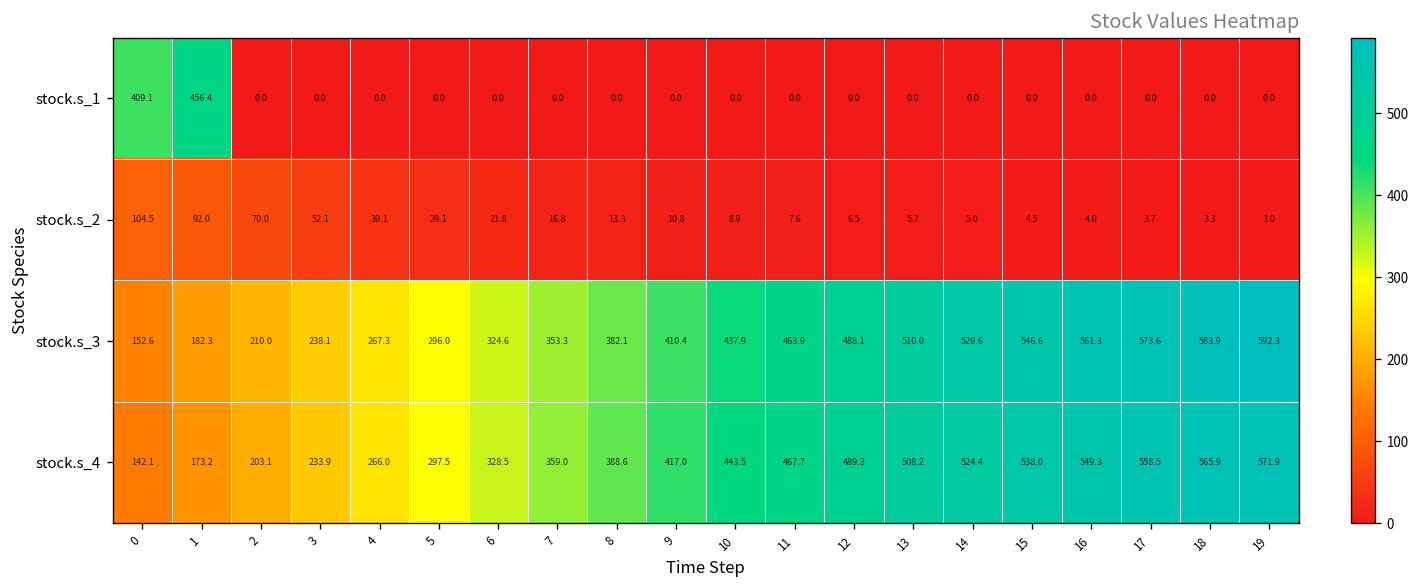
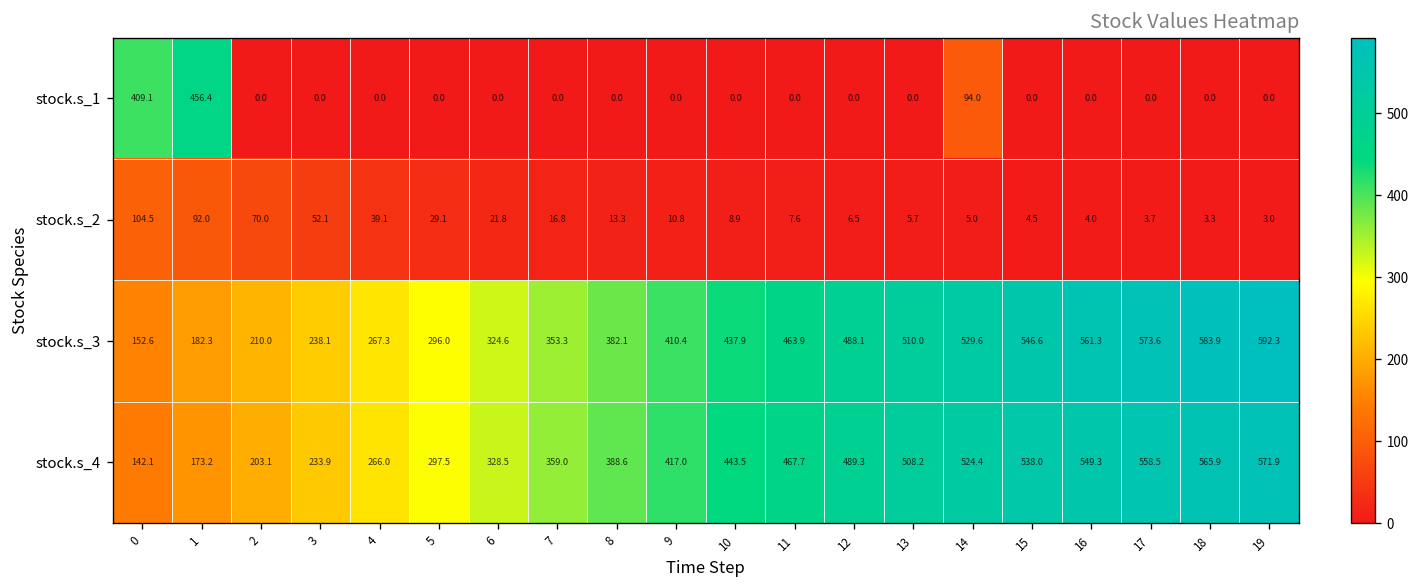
  {
    "stock.s_1": {
      "0": 409.1,
      "1": 456.4,
      "2": 0.0,
      "3": 0.0,
      "4": 0.0,
      "5": 0.0,
      "6": 0.0,
      "7": 0.0,
      "8": 0.0,
      "9": 0.0,
      "10": 0.0,
      "11": 0.0,
      "12": 0.0,
      "13": 0.0,
-     "14": 0.0,
+     "14": 94.0,
      "15": 0.0,
      "16": 0.0,
      "17": 0.0,
      "18": 0.0,
      "19": 0.0
    },
    "stock.s_2": {
      "0": 104.5,
      "1": 92.0,
      "2": 70.0,
      "3": 52.1,
      "4": 39.1,
      "5": 29.1,
      "6": 21.8,
      "7": 16.8,
      "8": 13.3,
      "9": 10.8,
      "10": 8.9,
      "11": 7.6,
      "12": 6.5,
      "13": 5.7,
      "14": 5.0,
      "15": 4.5,
      "16": 4.0,
      "17": 3.7,
      "18": 3.3,
      "19": 3.0
    },
    "stock.s_3": {
      "0": 152.6,
      "1": 182.3,
      "2": 210.0,
      "3": 238.1,
      "4": 267.3,
      "5": 296.0,
      "6": 324.6,
      "7": 353.3,
      "8": 382.1,
      "9": 410.4,
      "10": 437.9,
      "11": 463.9,
      "12": 488.1,
      "13": 510.0,
      "14": 529.6,
      "15": 546.6,
      "16": 561.3,
      "17": 573.6,
      "18": 583.9,
      "19": 592.3
    },
    "stock.s_4": {
      "0": 142.1,
      "1": 173.2,
      "2": 203.1,
      "3": 233.9,
      "4": 266.0,
      "5": 297.5,
      "6": 328.5,
      "7": 359.0,
      "8": 388.6,
      "9": 417.0,
      "10": 443.5,
      "11": 467.7,
      "12": 489.3,
      "13": 508.2,
      "14": 524.4,
      "15": 538.0,
      "16": 549.3,
      "17": 558.5,
      "18": 565.9,
      "19": 571.9
    }
  }
